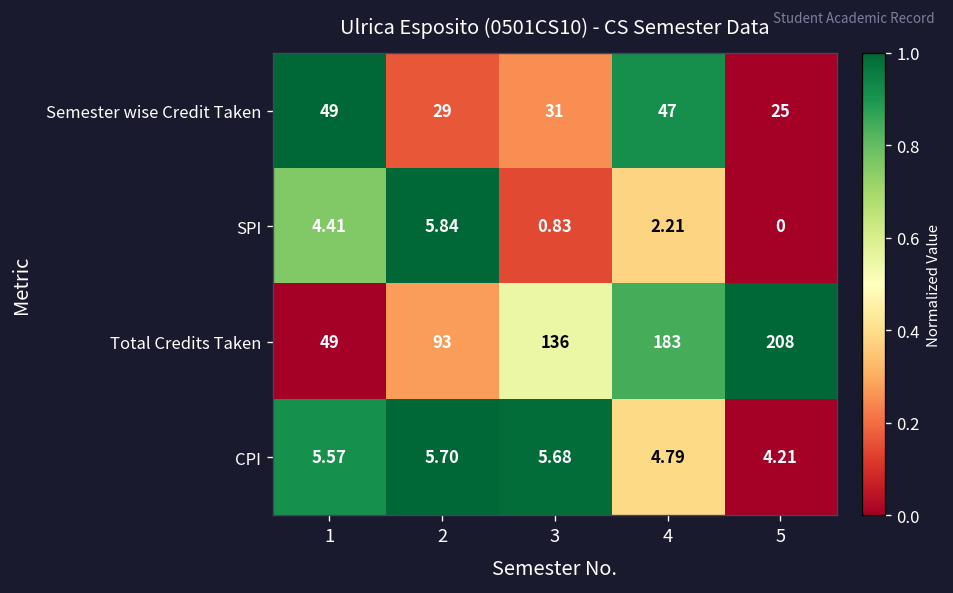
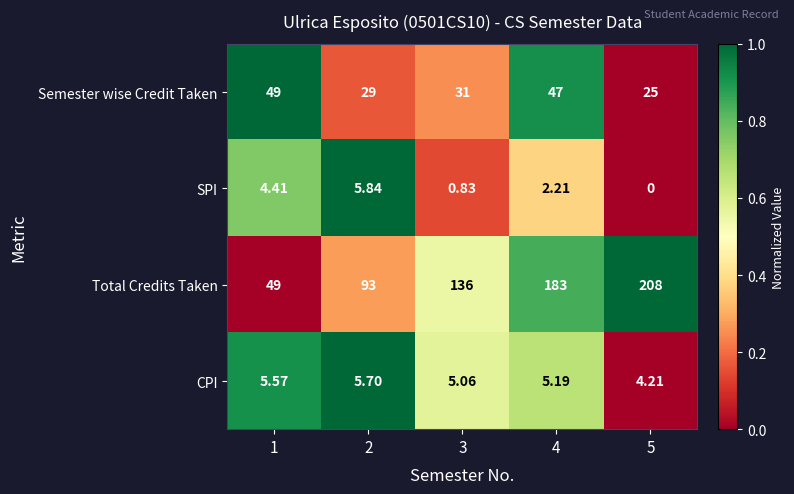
  {
    "Semester wise Credit Taken": {
      "1": 49,
      "2": 29,
      "3": 31,
      "4": 47,
      "5": 25
    },
    "SPI": {
      "1": 4.41,
      "2": 5.84,
      "3": 0.83,
      "4": 2.21,
      "5": 0
    },
    "Total Credits Taken": {
      "1": 49,
      "2": 93,
      "3": 136,
      "4": 183,
      "5": 208
    },
    "CPI": {
      "1": 5.57,
      "2": 5.70,
-     "3": 5.68,
-     "4": 4.79,
+     "3": 5.06,
+     "4": 5.19,
      "5": 4.21
    }
  }
